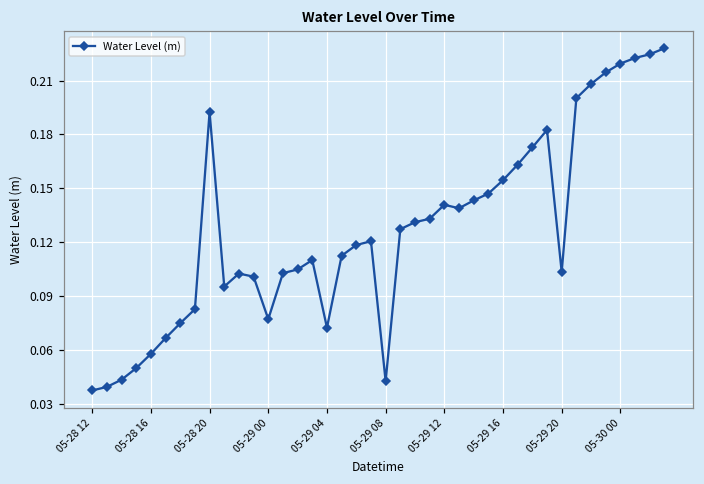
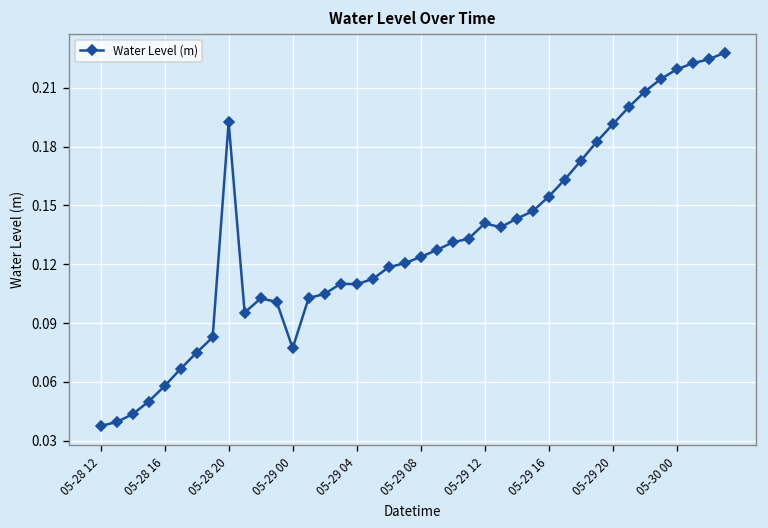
  {
    "05-28 12": 0.038,
    "05-28 16": 0.058,
    "05-28 20": 0.192,
    "05-29 00": 0.077,
-   "05-29 04": 0.072,
-   "05-29 08": 0.043,
+   "05-29 04": 0.110,
+   "05-29 08": 0.124,
    "05-29 12": 0.141,
    "05-29 16": 0.155,
-   "05-29 20": 0.103,
+   "05-29 20": 0.191,
    "05-30 00": 0.219
  }
